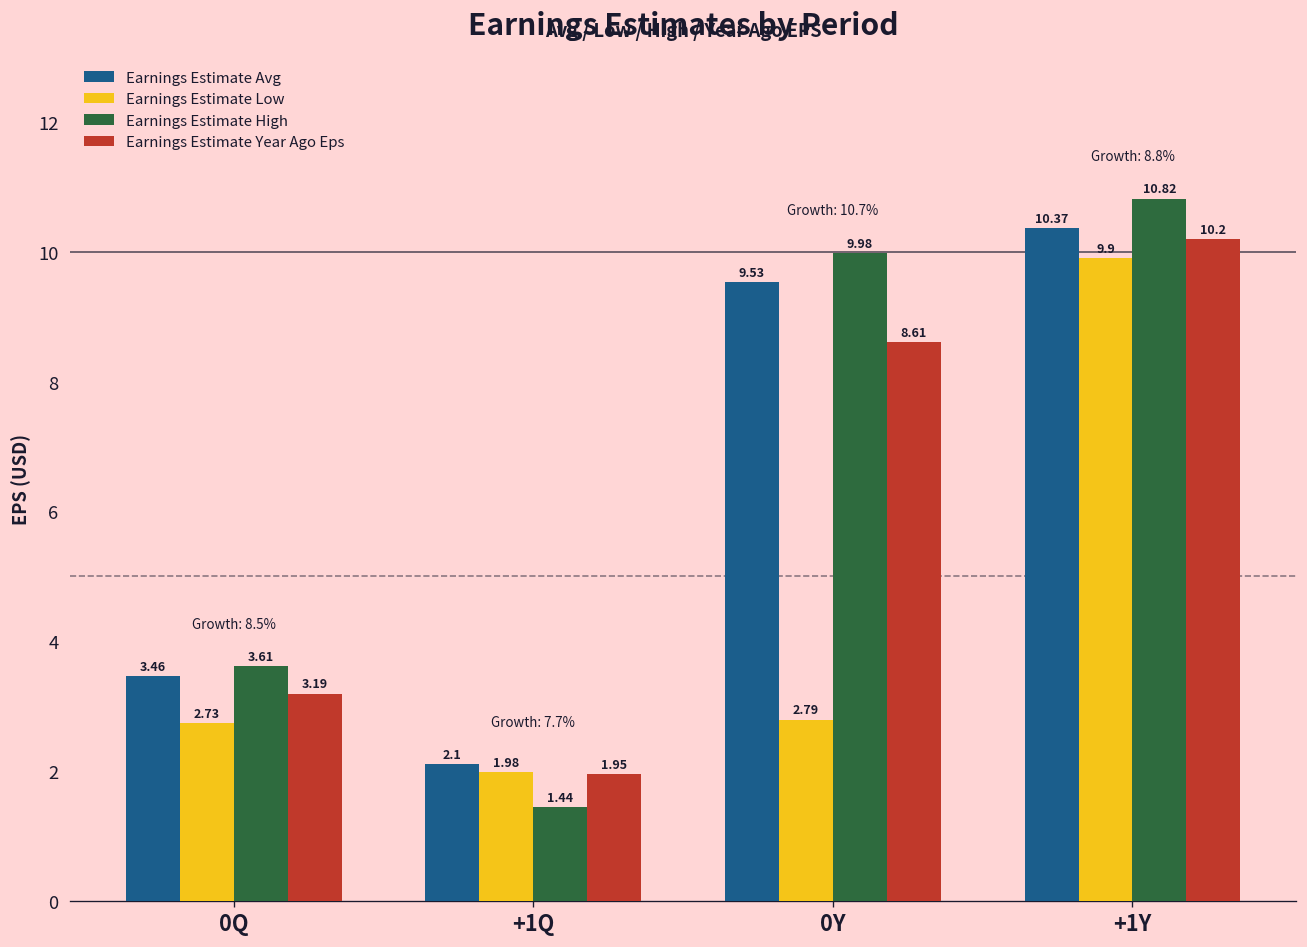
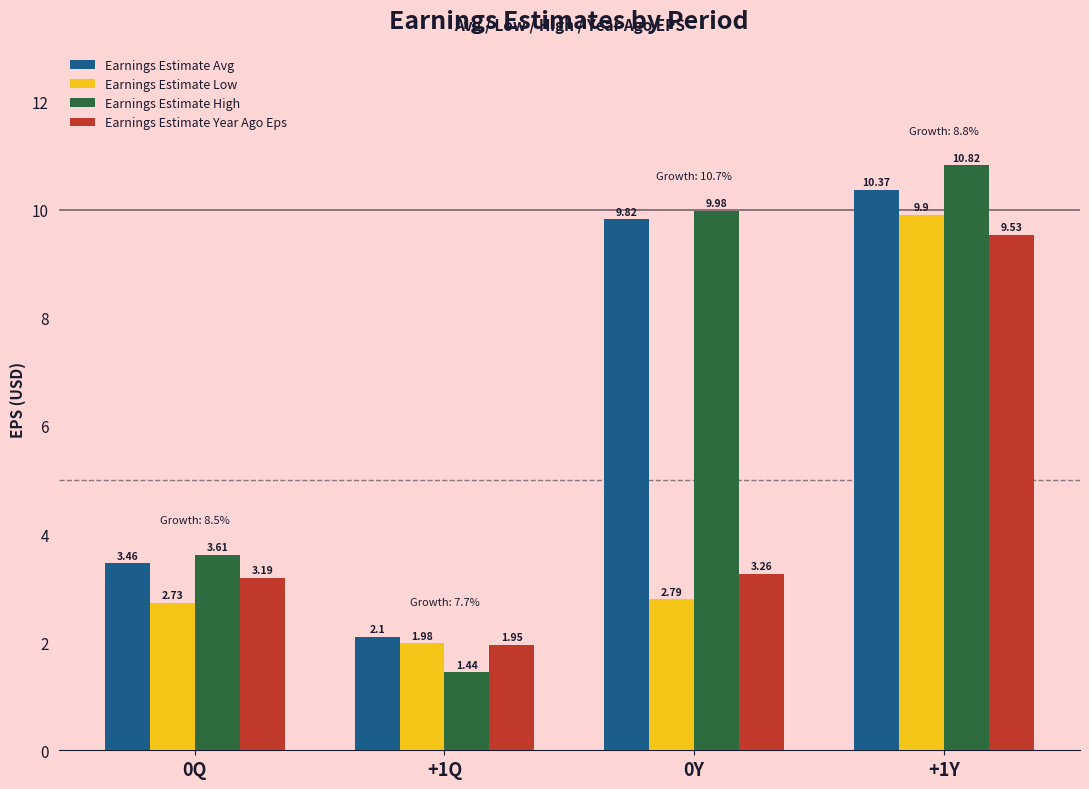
  {
    "Earnings Estimate Avg": {
      "0Q": 3.46,
      "+1Q": 2.1,
-     "0Y": 9.53,
+     "0Y": 9.82,
      "+1Y": 10.37
    },
    "Earnings Estimate Low": {
      "0Q": 2.73,
      "+1Q": 1.98,
      "0Y": 2.79,
      "+1Y": 9.9
    },
    "Earnings Estimate High": {
      "0Q": 3.61,
      "+1Q": 1.44,
      "0Y": 9.98,
      "+1Y": 10.82
    },
    "Earnings Estimate Year Ago Eps": {
      "0Q": 3.19,
      "+1Q": 1.95,
-     "0Y": 8.61,
-     "+1Y": 10.2
+     "0Y": 3.26,
+     "+1Y": 9.53
    }
  }
